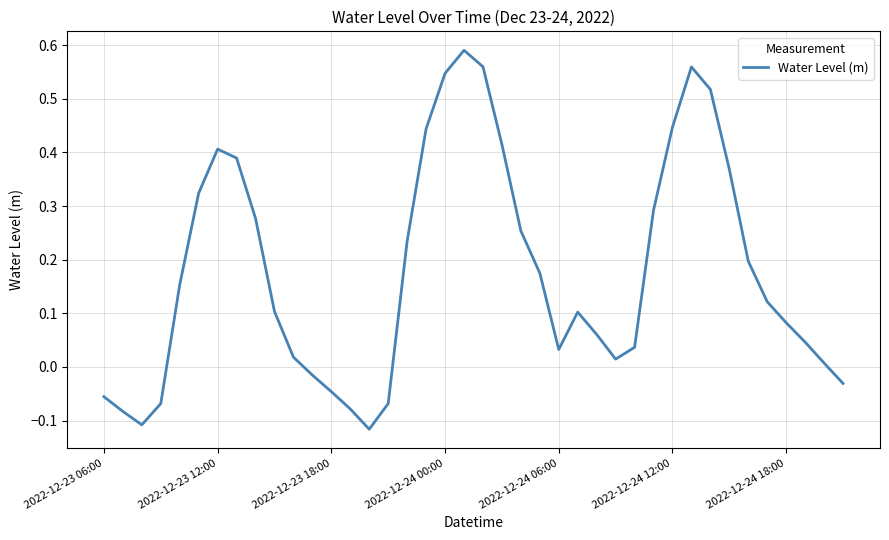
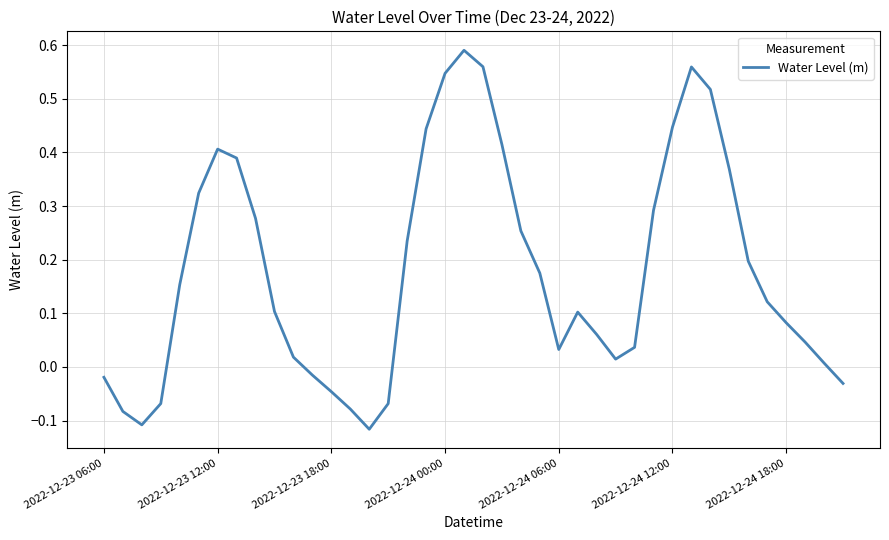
  {
-   "2022-12-23 06:00": -0.06,
+   "2022-12-23 06:00": -0.02,
    "2022-12-23 12:00": 0.41,
    "2022-12-23 18:00": -0.05,
    "2022-12-24 00:00": 0.55,
    "2022-12-24 06:00": 0.03,
    "2022-12-24 12:00": 0.45,
    "2022-12-24 18:00": 0.08
  }
